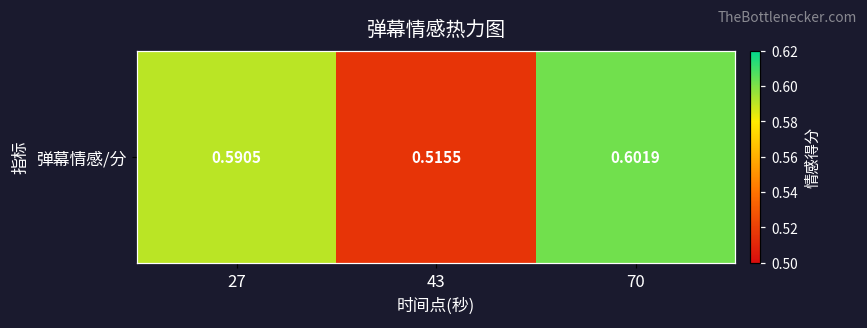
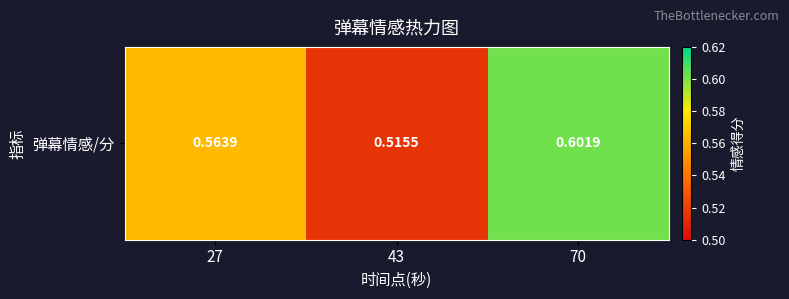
  {
    "弹幕情感/分": {
-     "27": 0.5905,
+     "27": 0.5639,
      "43": 0.5155,
      "70": 0.6019
    }
  }
